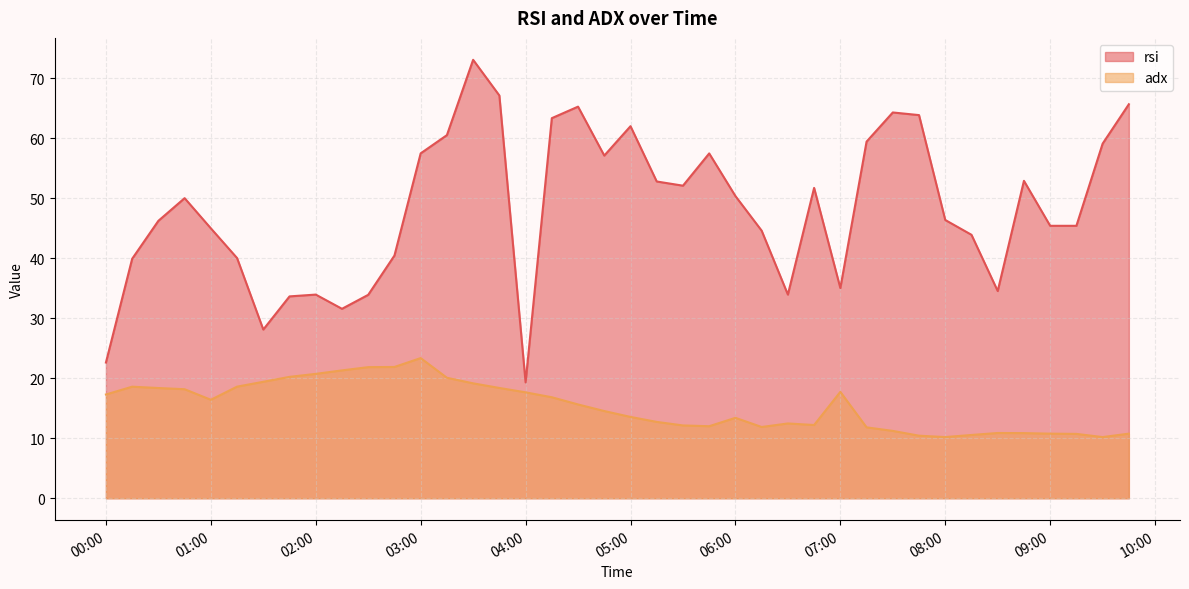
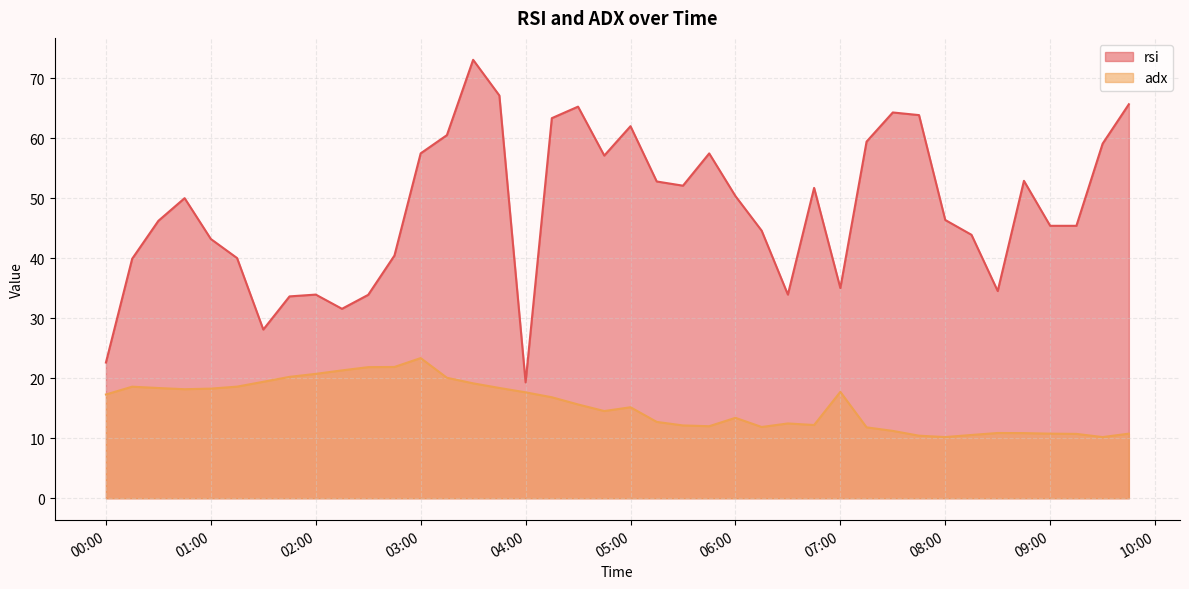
  {
    "rsi": {
      "00:00": 23,
-     "01:00": 45,
+     "01:00": 43,
      "02:00": 34,
      "03:00": 58,
      "04:00": 19,
      "05:00": 62,
      "06:00": 50,
      "07:00": 35,
      "08:00": 46,
      "09:00": 45
    },
    "adx": {
      "00:00": 17,
-     "01:00": 16,
+     "01:00": 18,
      "02:00": 21,
      "03:00": 23,
      "04:00": 18,
-     "05:00": 14,
+     "05:00": 15,
      "06:00": 13,
      "07:00": 18,
      "08:00": 10,
      "09:00": 11
    }
  }
